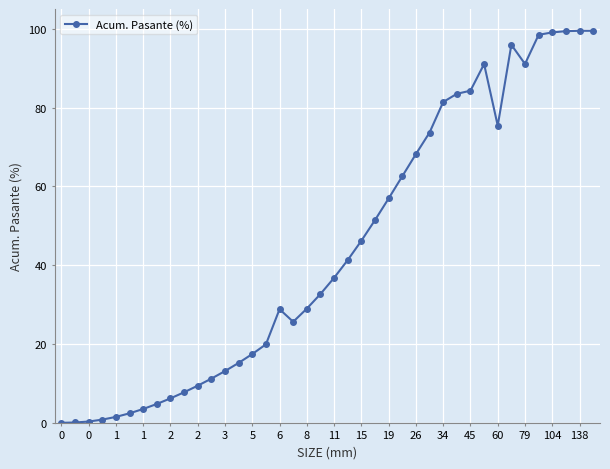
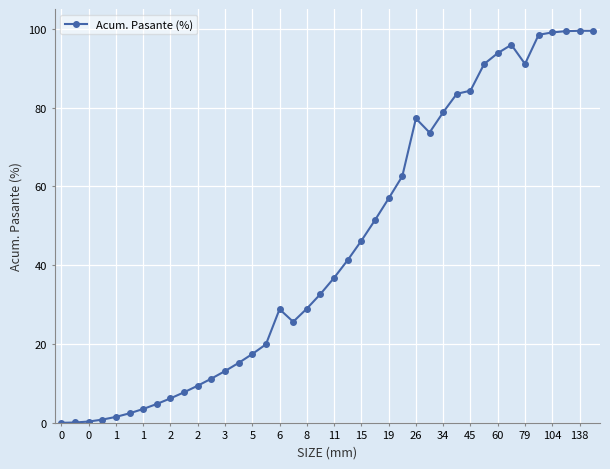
  {
    "6": 29,
    "8": 29,
-   "26": 68,
-   "34": 81,
+   "26": 77,
+   "34": 79,
    "45": 84,
-   "60": 75,
+   "60": 94,
    "79": 91,
    "104": 99,
    "138": 99
  }
